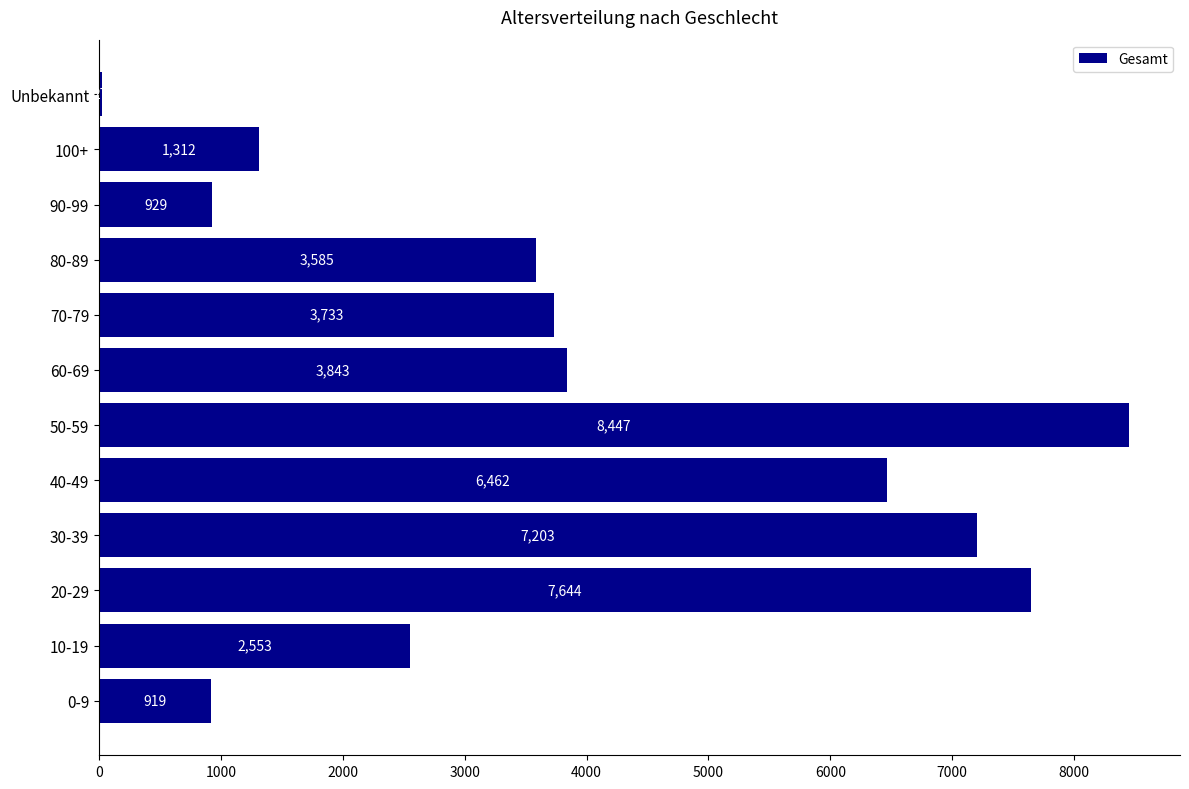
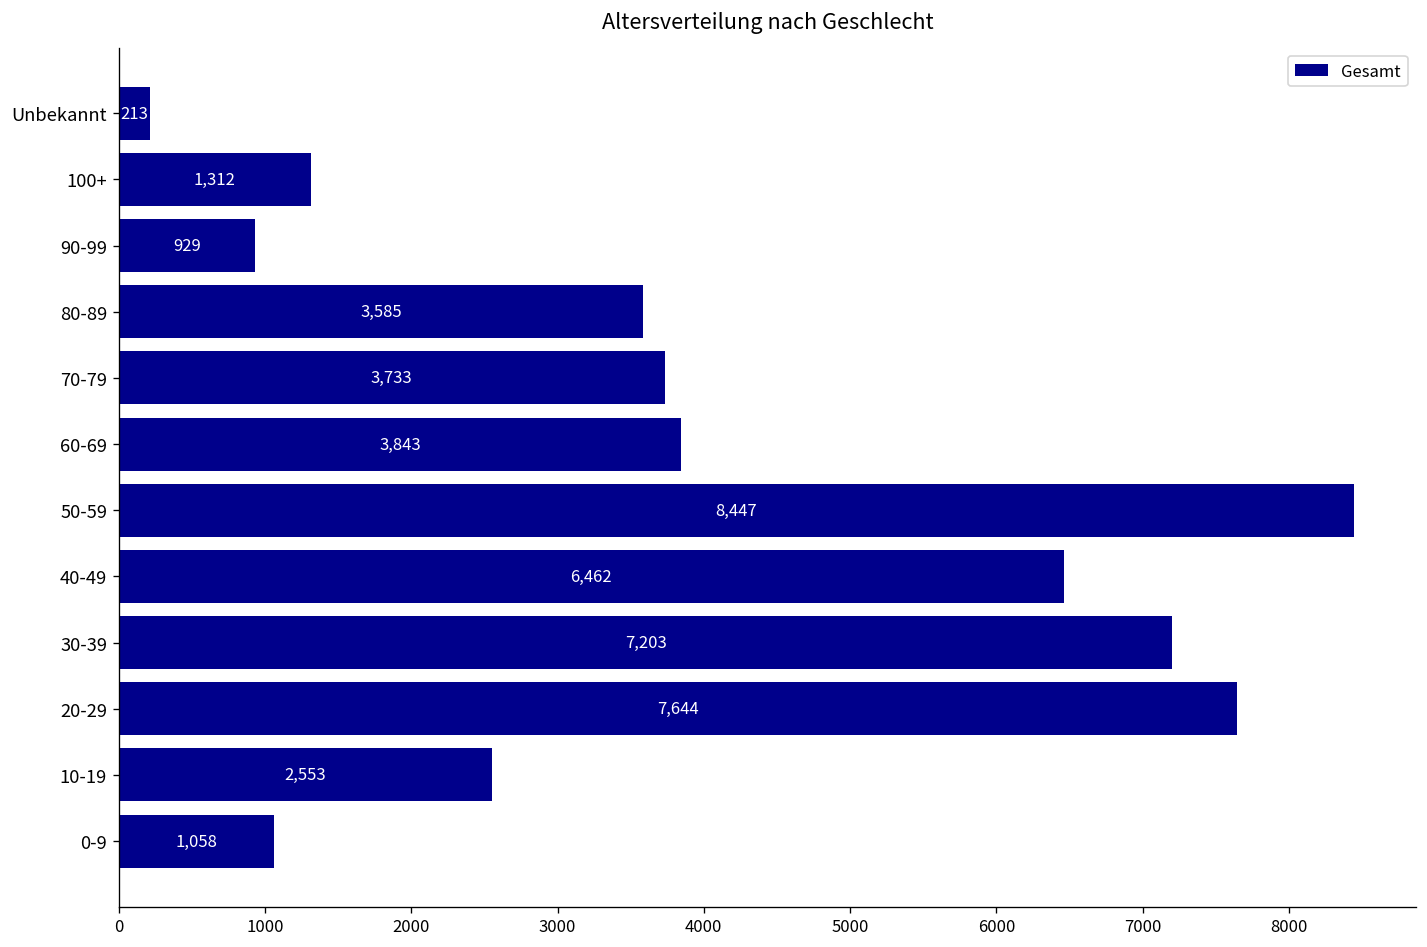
  {
-   "Unbekannt": "30",
+   "Unbekannt": "210",
    "100+": "1,312",
    "90-99": "929",
    "80-89": "3,585",
    "70-79": "3,733",
    "60-69": "3,843",
    "50-59": "8,447",
    "40-49": "6,462",
    "30-39": "7,203",
    "20-29": "7,644",
    "10-19": "2,553",
-   "0-9": "919"
+   "0-9": "1,058"
  }
